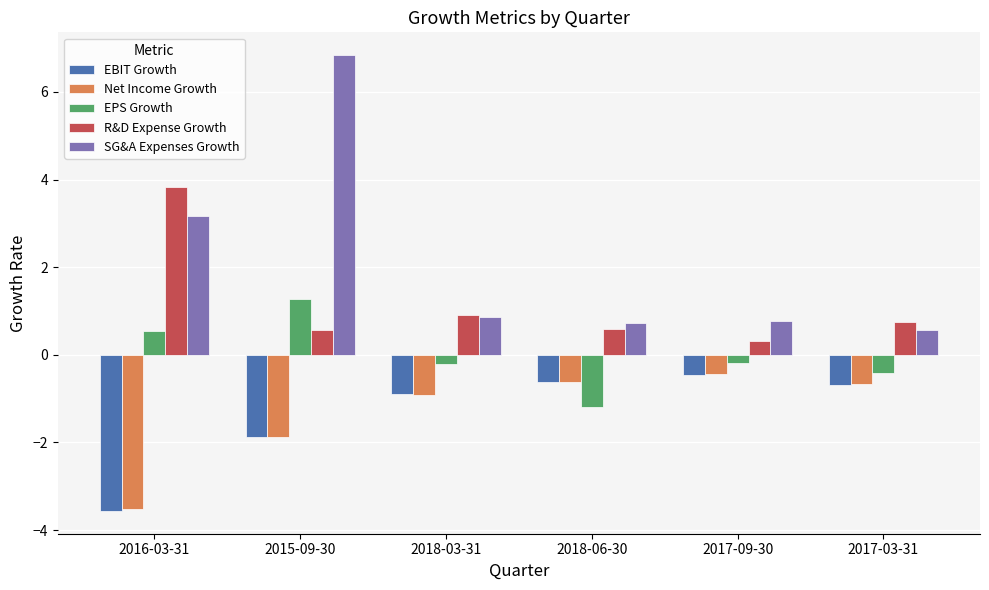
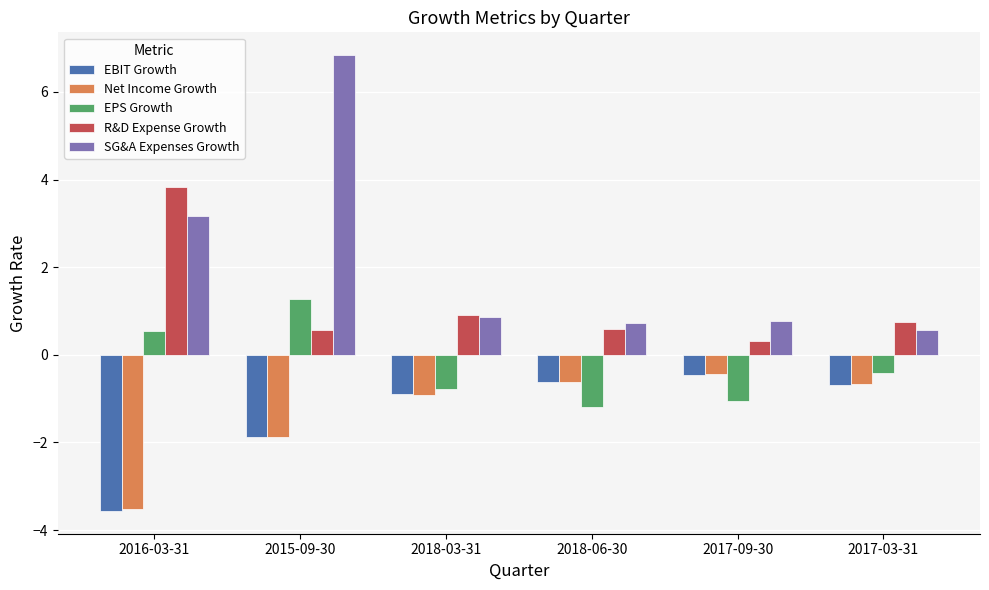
  {
    "EPS Growth": {
      "2016-03-31": 0.5,
      "2015-09-30": 1.3,
-     "2018-03-31": -0.2,
+     "2018-03-31": -0.8,
      "2018-06-30": -1.2,
-     "2017-09-30": -0.2,
+     "2017-09-30": -1.0,
      "2017-03-31": -0.4
    }
  }
